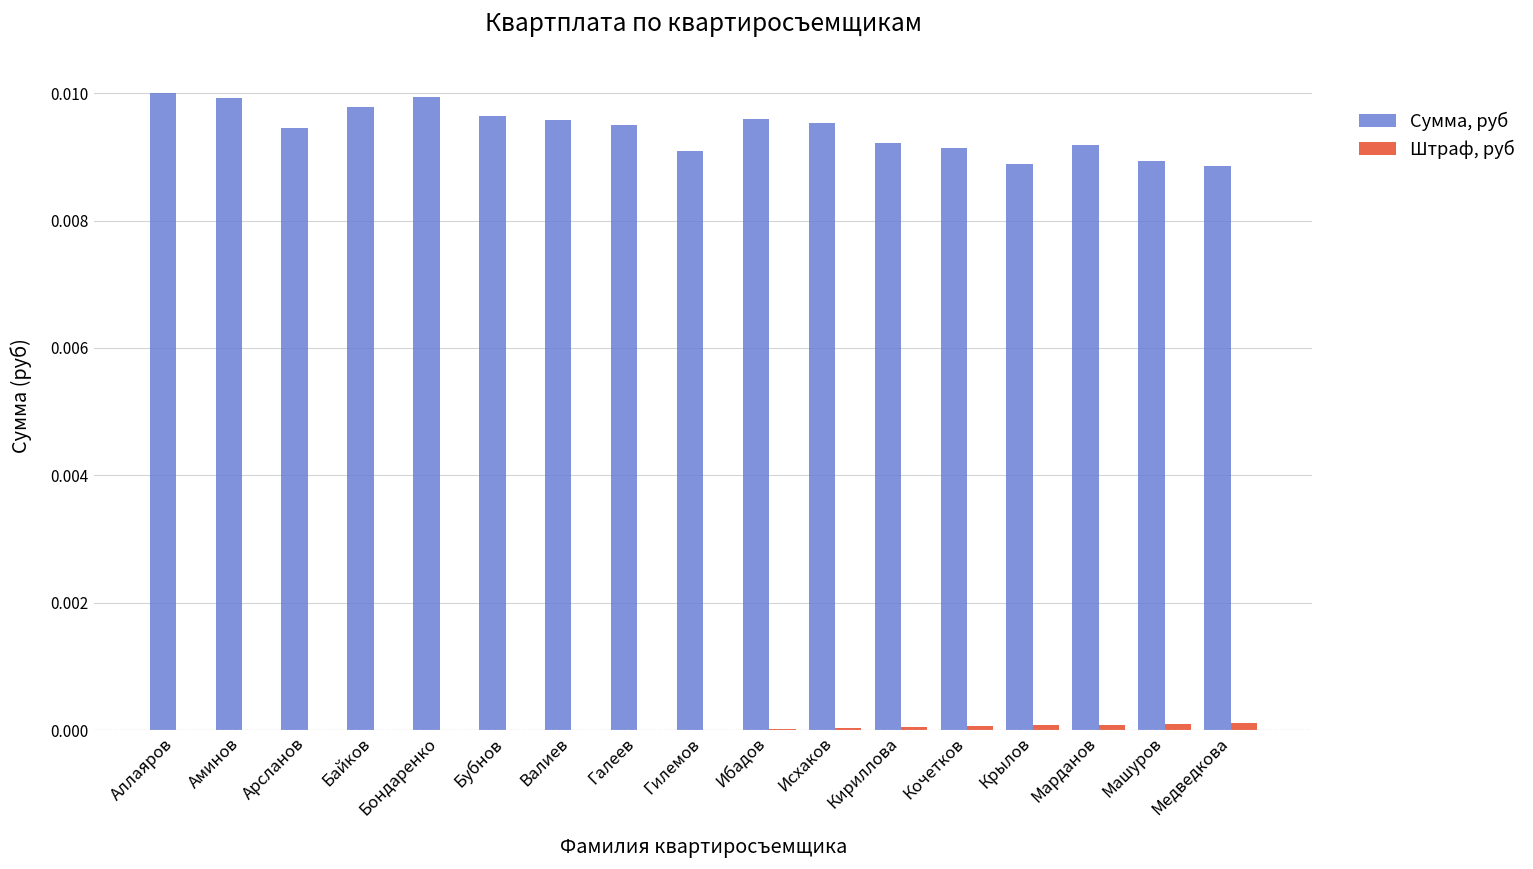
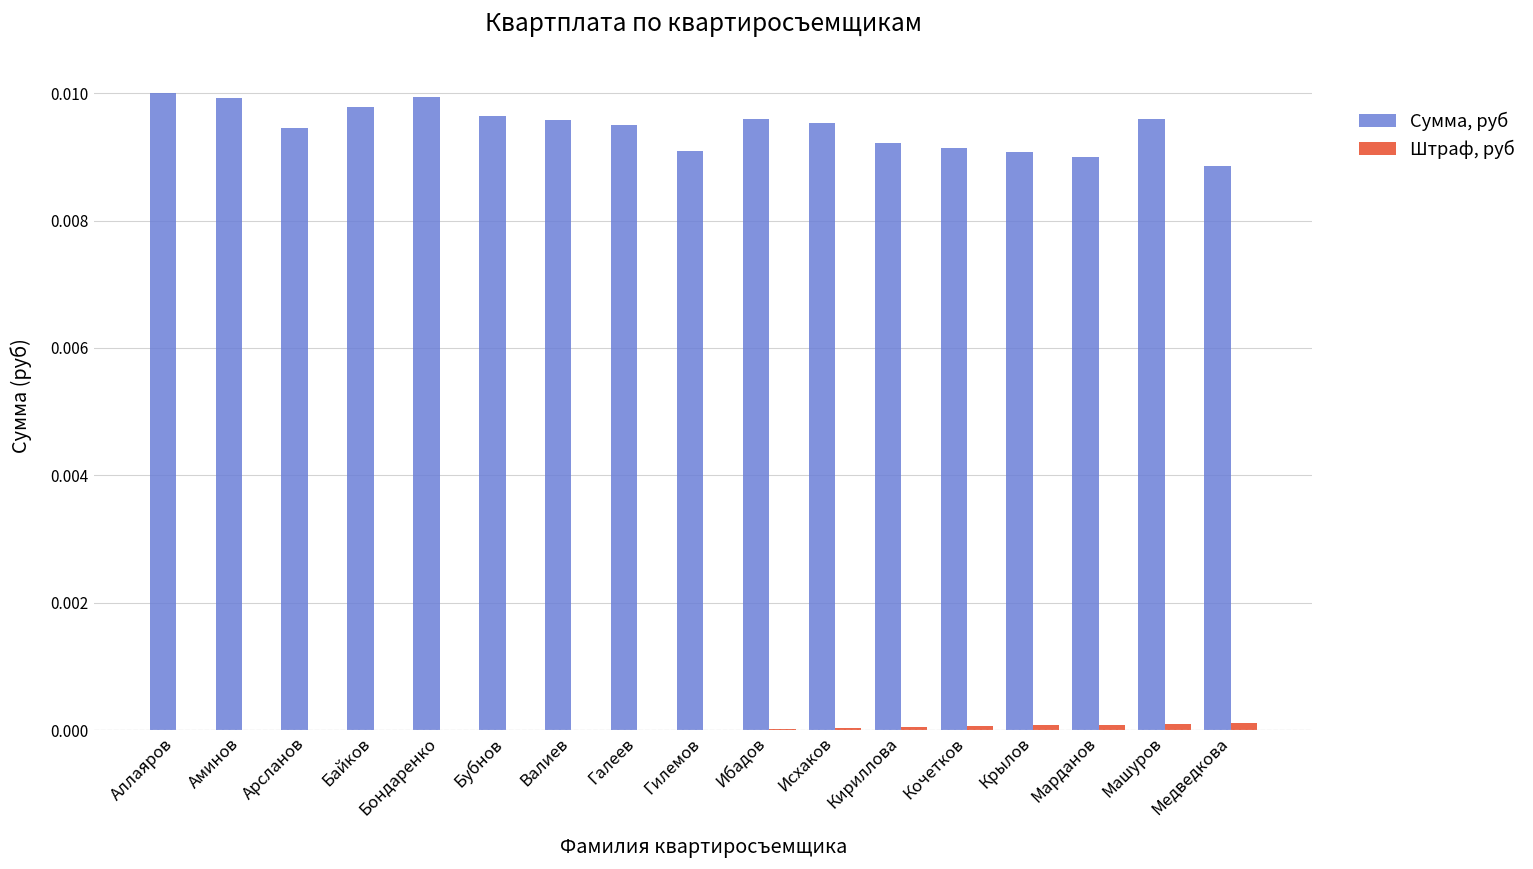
  {
    "Сумма, руб": {
      "Аллаяров": 0.0100,
      "Аминов": 0.0099,
      "Арсланов": 0.0094,
      "Байков": 0.0098,
      "Бондаренко": 0.0099,
      "Бубнов": 0.0096,
      "Валиев": 0.0096,
      "Галеев": 0.0095,
      "Гилемов": 0.0091,
      "Ибадов": 0.0096,
      "Исхаков": 0.0095,
      "Кириллова": 0.0092,
      "Кочетков": 0.0091,
-     "Крылов": 0.0089,
-     "Марданов": 0.0092,
-     "Машуров": 0.0089,
+     "Крылов": 0.0091,
+     "Марданов": 0.0090,
+     "Машуров": 0.0096,
      "Медведкова": 0.0089
    },
    "Штраф, руб": {
      "Аллаяров": 0.0000,
      "Аминов": 0.0000,
      "Арсланов": 0.0000,
      "Байков": 0.0000,
      "Бондаренко": 0.0000,
      "Бубнов": 0.0000,
      "Валиев": 0.0000,
      "Галеев": 0.0000,
      "Гилемов": 0.0000,
      "Кочетков": 0.0001,
      "Крылов": 0.0001,
      "Марданов": 0.0001,
      "Машуров": 0.0001,
      "Медведкова": 0.0001
    }
  }
